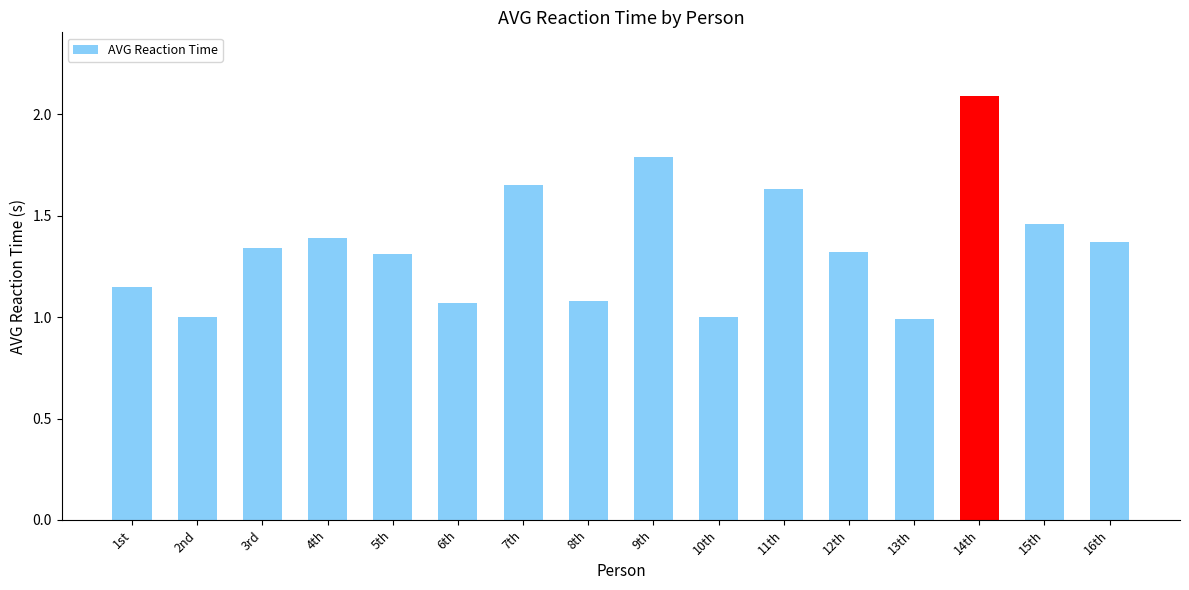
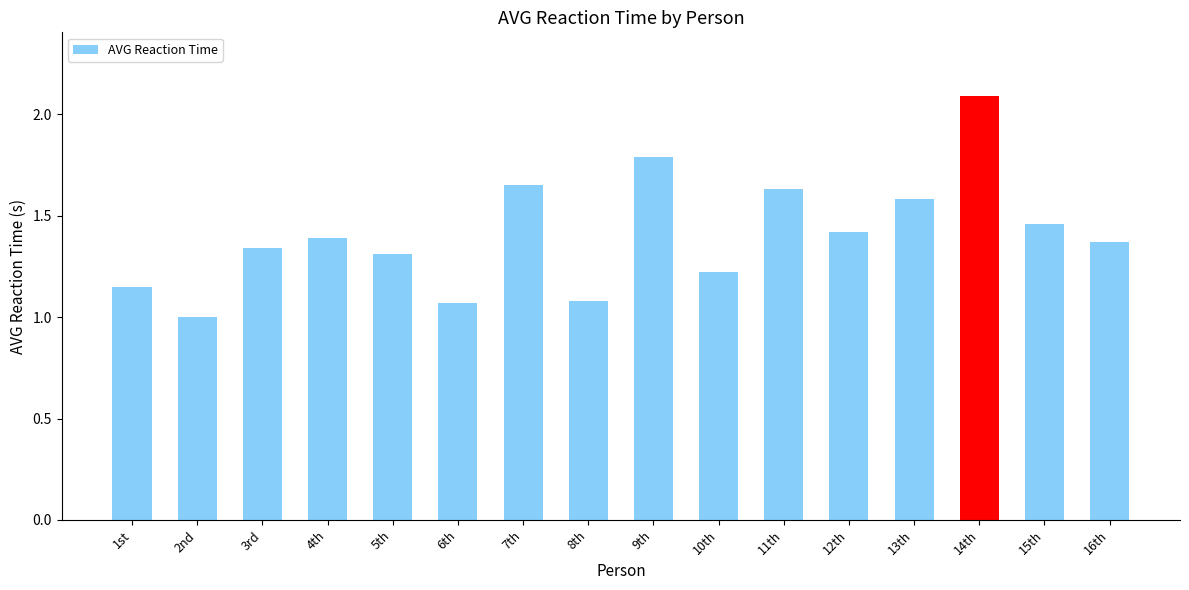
  {
    "1st": 1.15,
    "2nd": 1.00,
    "3rd": 1.34,
    "4th": 1.39,
    "5th": 1.31,
    "6th": 1.07,
    "7th": 1.65,
    "8th": 1.08,
    "9th": 1.79,
-   "10th": 1.00,
+   "10th": 1.22,
    "11th": 1.63,
-   "12th": 1.32,
-   "13th": 0.99,
+   "12th": 1.42,
+   "13th": 1.58,
    "14th": 2.09,
    "15th": 1.46,
    "16th": 1.37
  }
